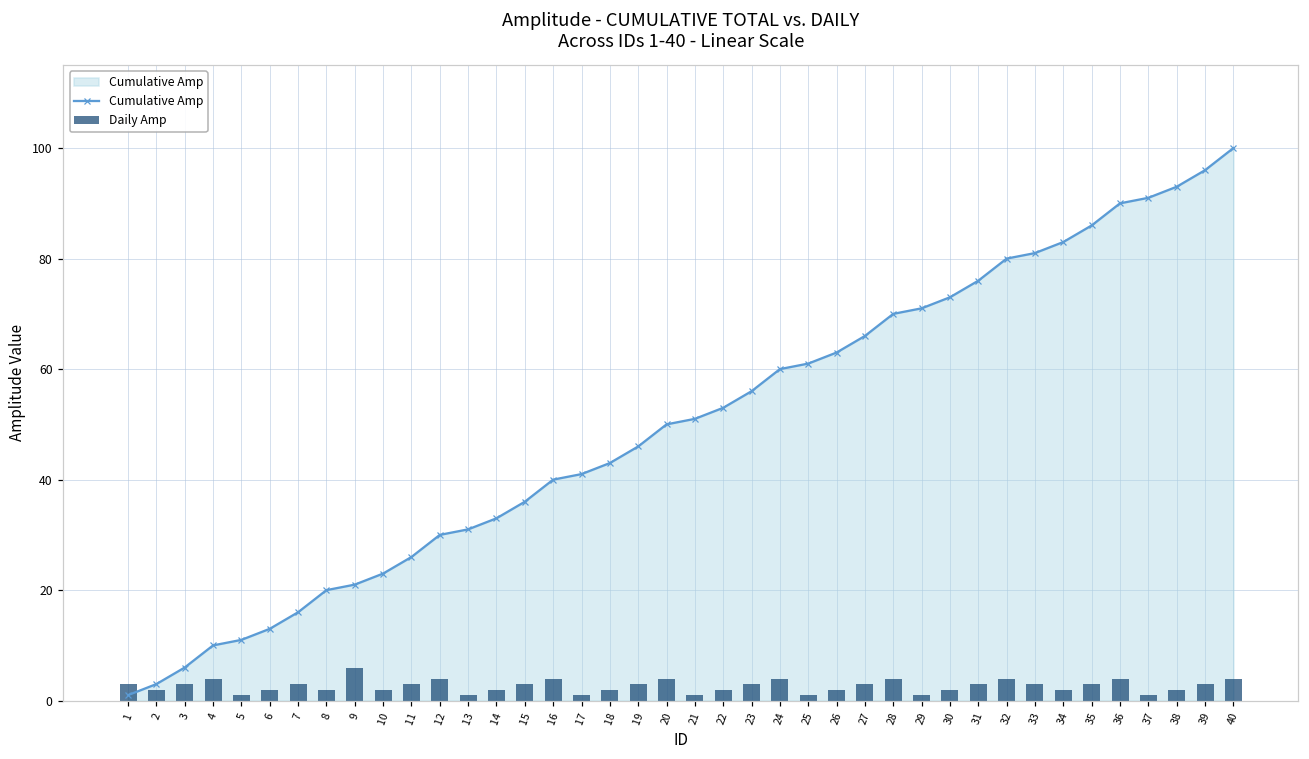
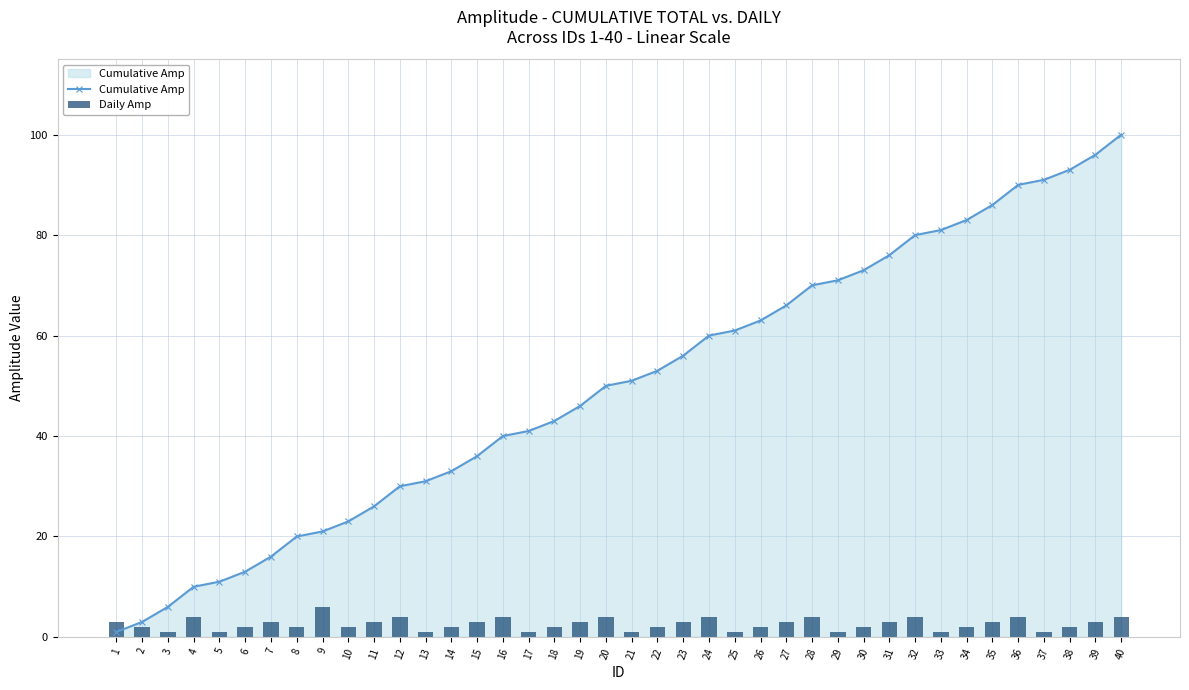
  {
    "Daily Amp": {
      "1": 3,
      "2": 2,
-     "3": 3,
+     "3": 1,
      "4": 4,
      "5": 1,
      "6": 2,
      "7": 3,
      "8": 2,
      "9": 6,
      "10": 2,
      "11": 3,
      "12": 4,
      "13": 1,
      "14": 2,
      "15": 3,
      "16": 4,
      "17": 1,
      "18": 2,
      "19": 3,
      "20": 4,
      "21": 1,
      "22": 2,
      "23": 3,
      "24": 4,
      "25": 1,
      "26": 2,
      "27": 3,
      "28": 4,
      "29": 1,
      "30": 2,
      "31": 3,
      "32": 4,
-     "33": 3,
+     "33": 1,
      "34": 2,
      "35": 3,
      "36": 4,
      "37": 1,
      "38": 2,
      "39": 3,
      "40": 4
    }
  }
